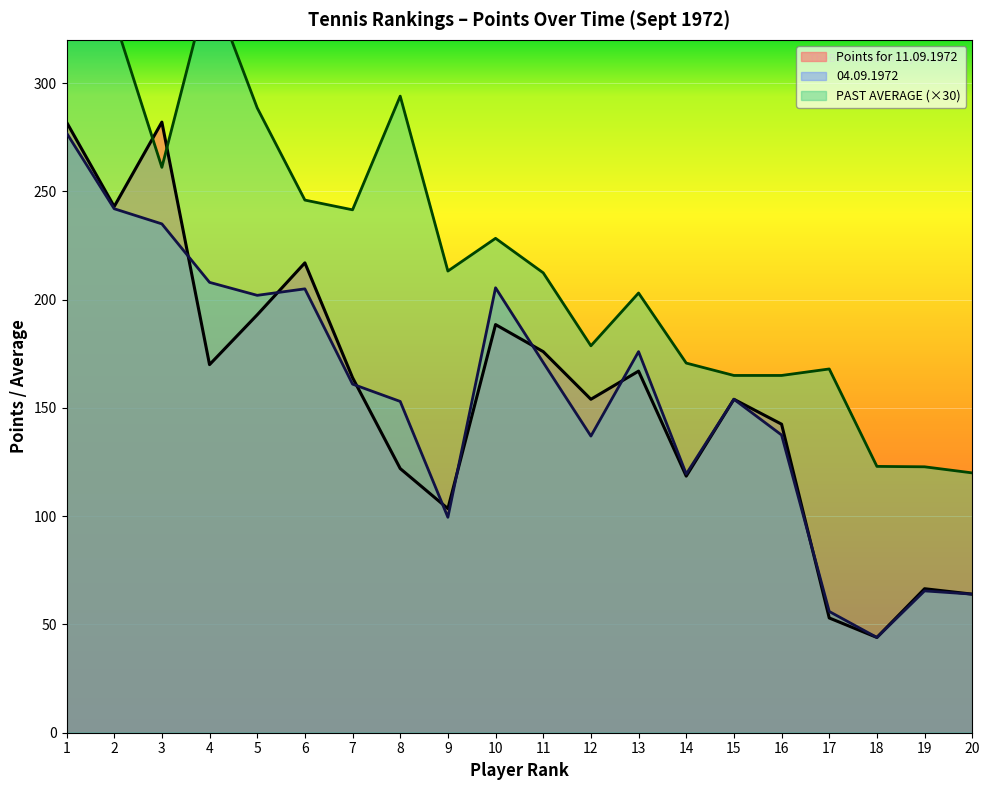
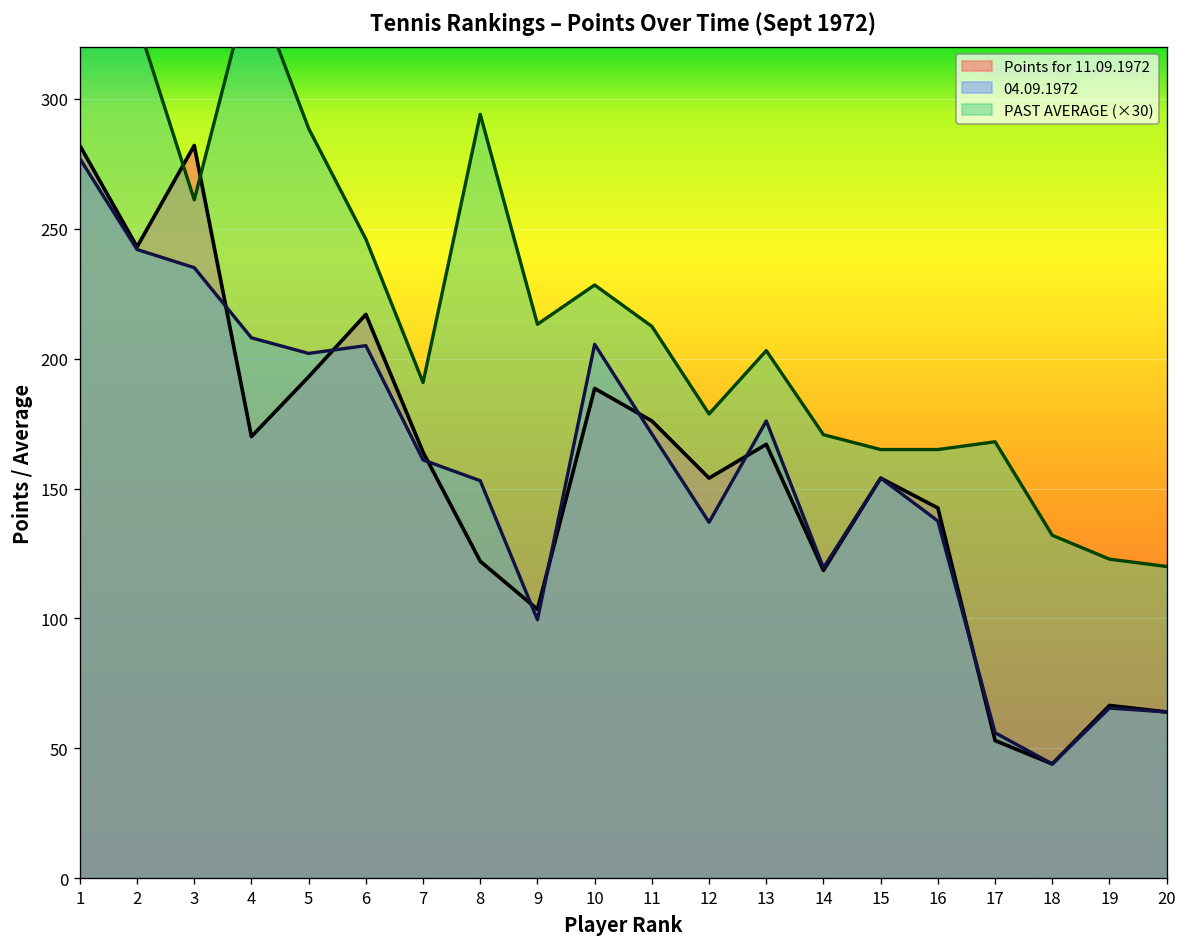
  {
    "Points for 11.09.1972": {
      "1": 282,
      "3": 282,
      "4": 170,
      "5": 193,
      "6": 217,
      "7": 164,
      "8": 122,
      "9": 104,
      "10": 189,
      "11": 176,
      "12": 154,
      "13": 167,
      "16": 143,
      "17": 53
    },
    "04.09.1972": {
      "1": 277,
      "3": 235,
      "4": 208,
      "5": 202,
      "6": 205,
      "7": 161,
      "8": 153,
      "9": 100,
      "10": 206,
      "11": 171,
      "12": 137,
      "13": 176,
      "16": 138,
      "17": 56
    },
    "PAST AVERAGE (×30)": {
      "3": 261,
      "5": 289,
      "6": 246,
-     "7": 242,
+     "7": 191,
      "8": 294,
      "9": 213,
      "10": 228,
      "11": 212,
      "12": 179,
      "13": 203,
      "14": 171,
      "15": 165,
      "16": 165,
      "17": 168,
-     "18": 123,
+     "18": 132,
      "19": 123,
      "20": 120
    }
  }
